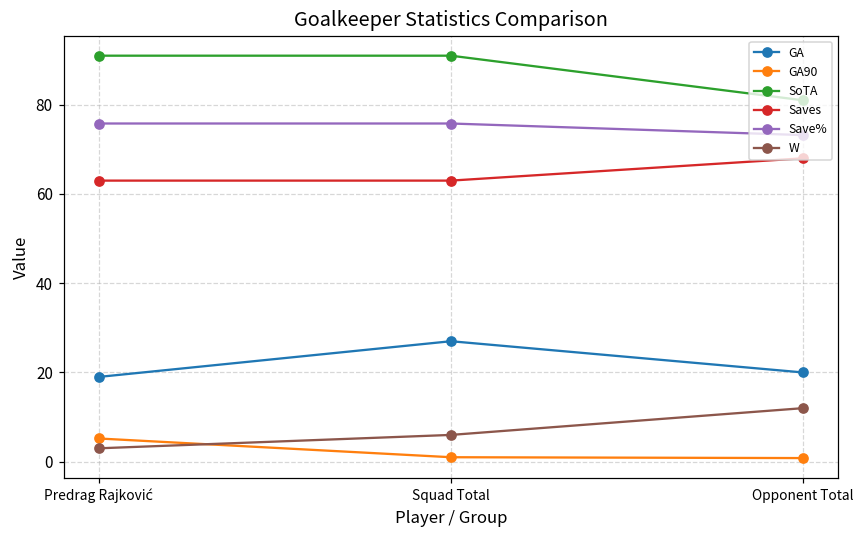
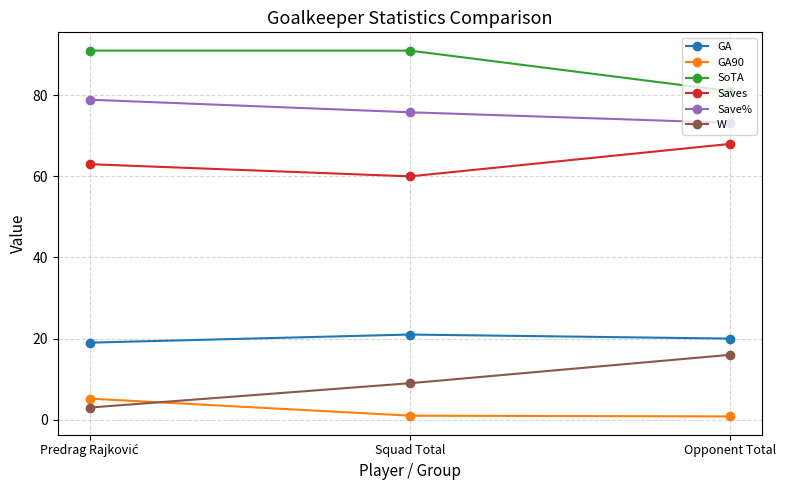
  {
    "GA": {
      "Predrag Rajković": 19,
-     "Squad Total": 27,
+     "Squad Total": 21,
      "Opponent Total": 20
    },
    "GA90": {
      "Predrag Rajković": 5,
      "Squad Total": 1,
      "Opponent Total": 1
    },
    "SoTA": {
      "Predrag Rajković": 91,
      "Squad Total": 91
    },
    "Saves": {
      "Predrag Rajković": 63,
-     "Squad Total": 63,
+     "Squad Total": 60,
      "Opponent Total": 68
    },
    "Save%": {
-     "Predrag Rajković": 76,
+     "Predrag Rajković": 79,
      "Squad Total": 76
    },
    "W": {
      "Predrag Rajković": 3,
-     "Squad Total": 6,
-     "Opponent Total": 12
+     "Squad Total": 9,
+     "Opponent Total": 16
    }
  }
